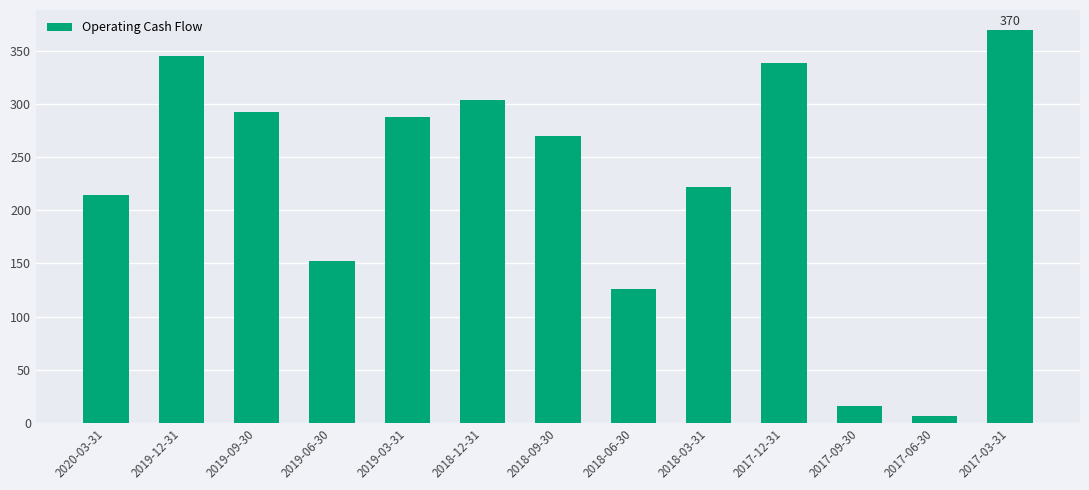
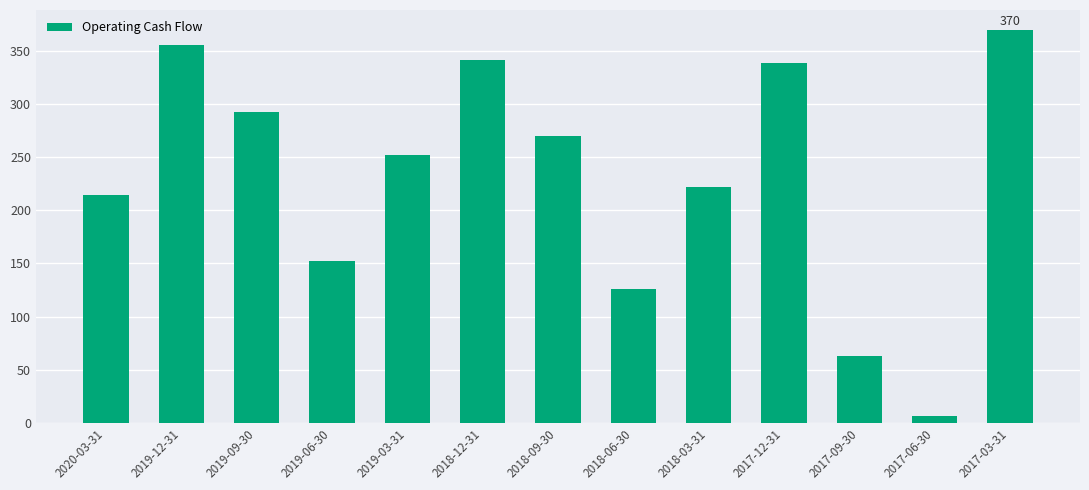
  {
    "2020-03-31": 214,
-   "2019-12-31": 345,
+   "2019-12-31": 355,
    "2019-09-30": 293,
    "2019-06-30": 152,
-   "2019-03-31": 288,
-   "2018-12-31": 304,
+   "2019-03-31": 252,
+   "2018-12-31": 341,
    "2018-09-30": 270,
    "2018-06-30": 126,
    "2018-03-31": 222,
    "2017-12-31": 339,
-   "2017-09-30": 16,
+   "2017-09-30": 63,
    "2017-06-30": 6
  }
